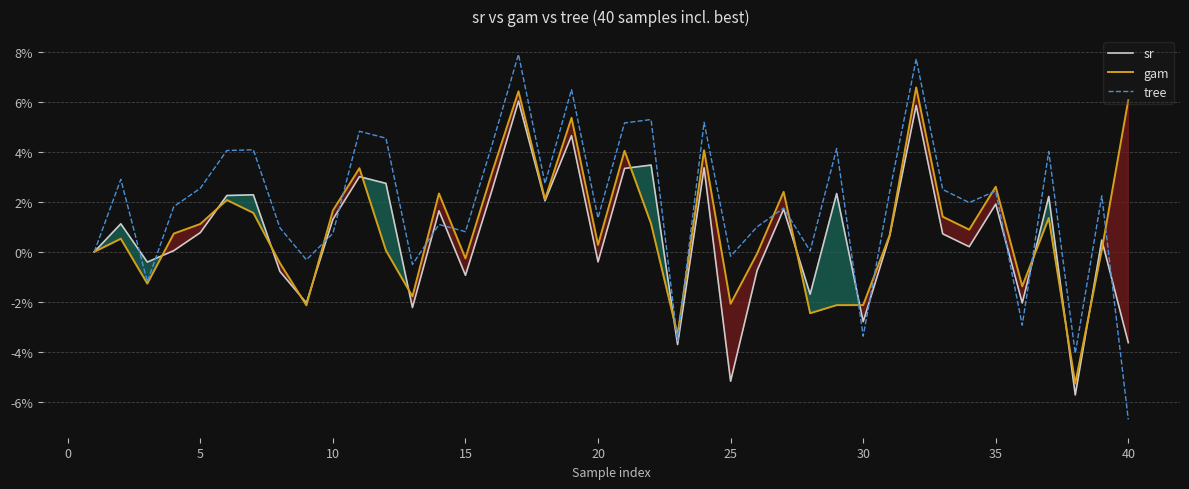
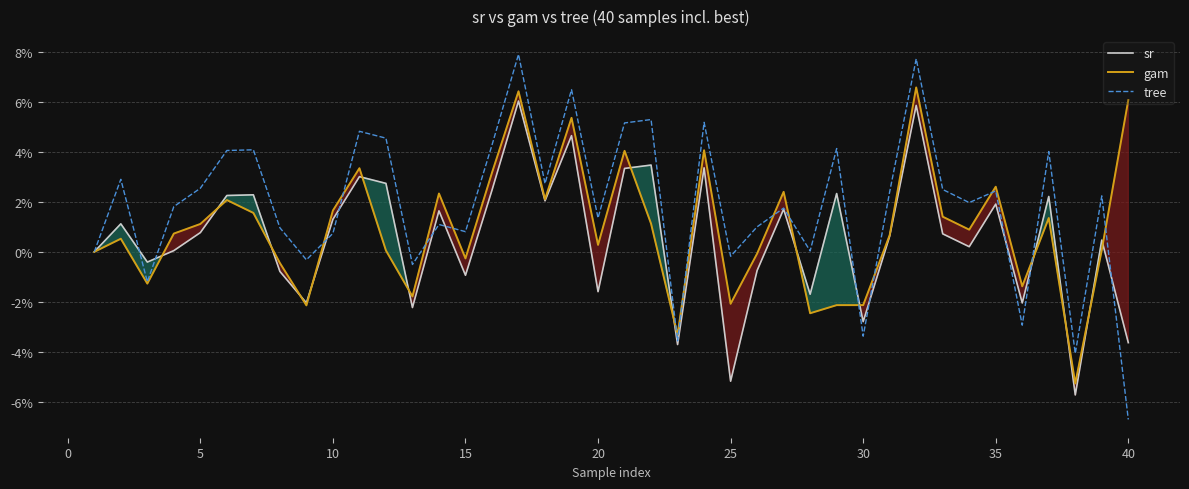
  {
    "sr": {
      "5": "0.8%",
      "10": "1.3%",
      "15": "-0.9%",
-     "20": "-0.4%",
+     "20": "-1.6%",
      "25": "-5.2%",
      "30": "-2.8%",
      "35": "1.9%",
      "40": "-3.6%"
    },
    "gam": {
      "5": "1.1%",
      "10": "1.7%",
      "15": "-0.3%",
      "20": "0.3%",
      "25": "-2.1%",
      "30": "-2.1%",
      "35": "2.6%"
    },
    "tree": {
      "5": "2.5%",
      "10": "0.7%",
      "15": "0.8%",
      "20": "1.4%",
      "25": "-0.2%",
      "30": "-3.4%",
      "35": "2.4%",
      "40": "-6.7%"
    }
  }
